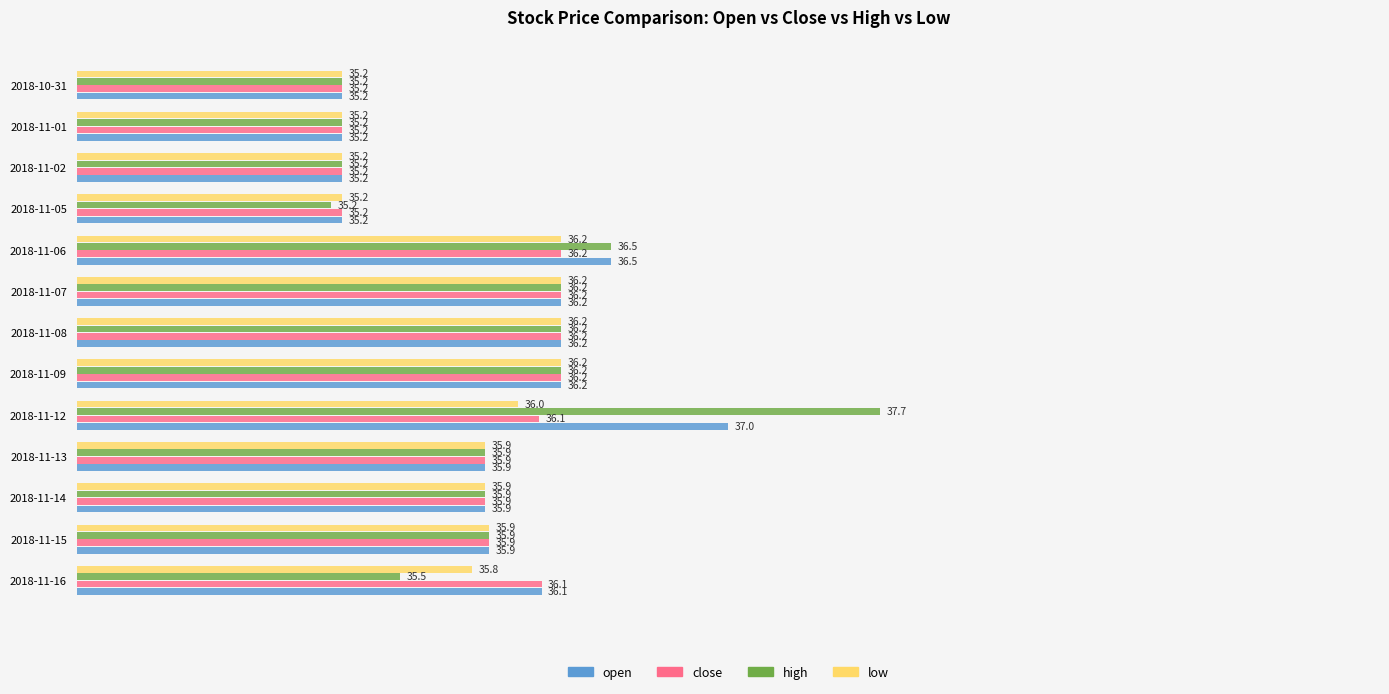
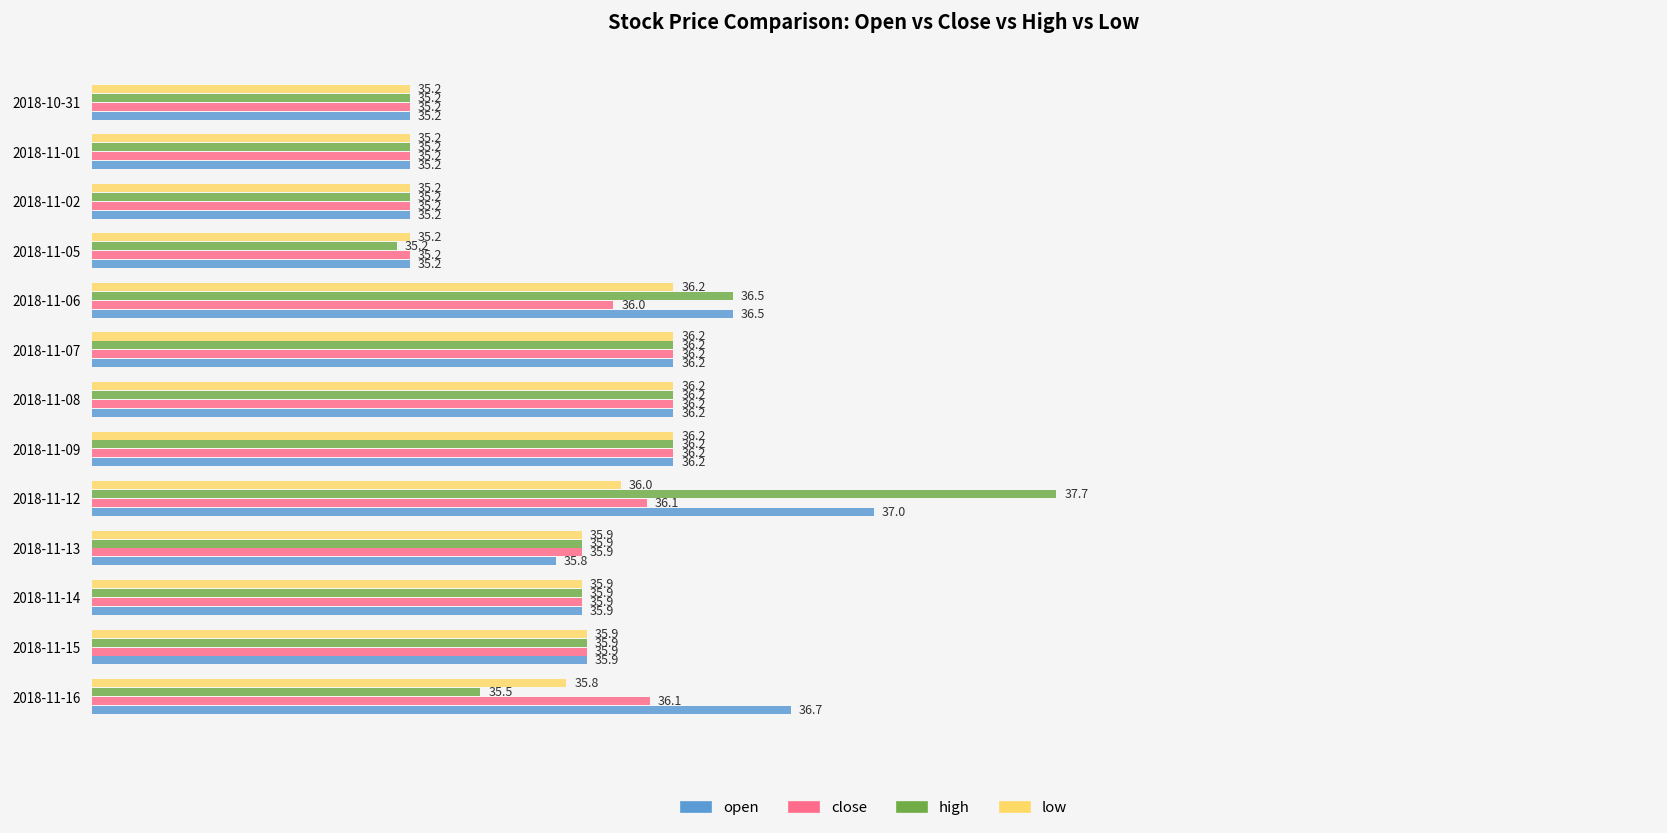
  {
    "open": {
      "2018-11-06": 36.5,
      "2018-11-12": 37.0,
-     "2018-11-13": 35.9,
-     "2018-11-16": 36.1
+     "2018-11-13": 35.8,
+     "2018-11-16": 36.7
    },
    "close": {
      "2018-11-05": 35.2,
-     "2018-11-06": 36.2,
+     "2018-11-06": 36.0,
      "2018-11-12": 36.1,
      "2018-11-16": 36.1
    },
    "high": {
      "2018-11-06": 36.5,
      "2018-11-12": 37.7,
      "2018-11-16": 35.5
    },
    "low": {
      "2018-11-05": 35.2,
      "2018-11-06": 36.2,
      "2018-11-12": 36.0,
      "2018-11-16": 35.8
    }
  }
